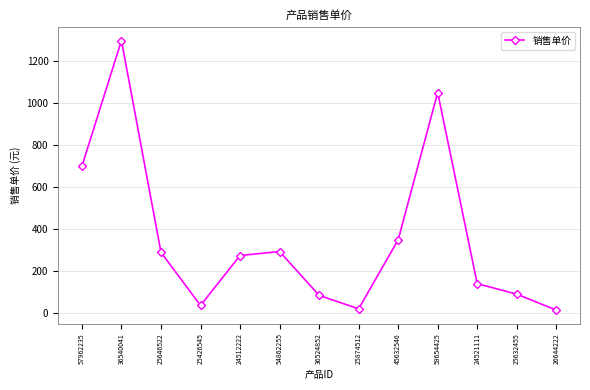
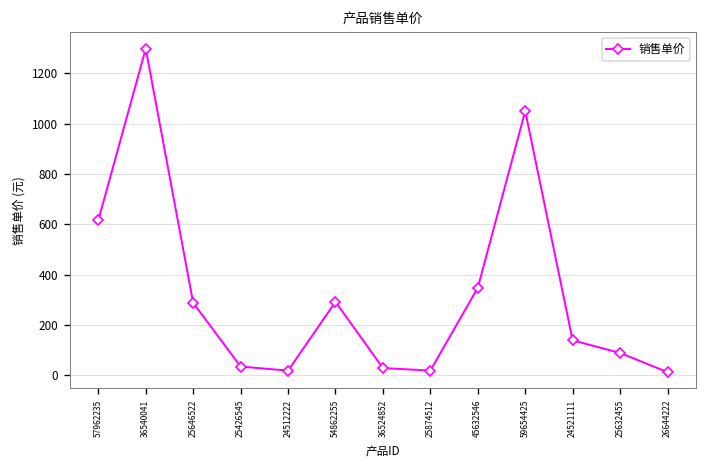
  {
-   "57962235": 700,
+   "57962235": 620,
    "36540041": 1300,
    "25646522": 290,
    "25426545": 40,
-   "24512222": 270,
+   "24512222": 20,
    "54862255": 290,
-   "36524852": 80,
+   "36524852": 30,
    "25874512": 20,
    "45632546": 350,
    "59654425": 1050,
    "24521111": 140,
    "25632455": 90,
    "26644222": 10
  }
